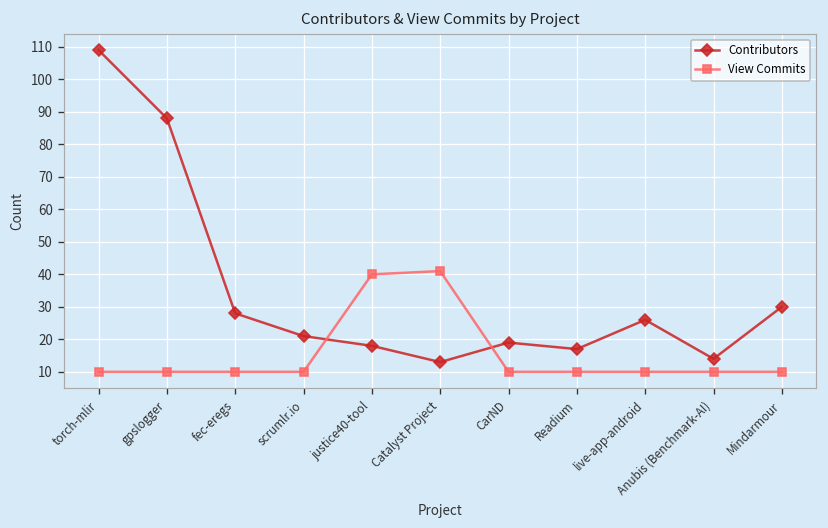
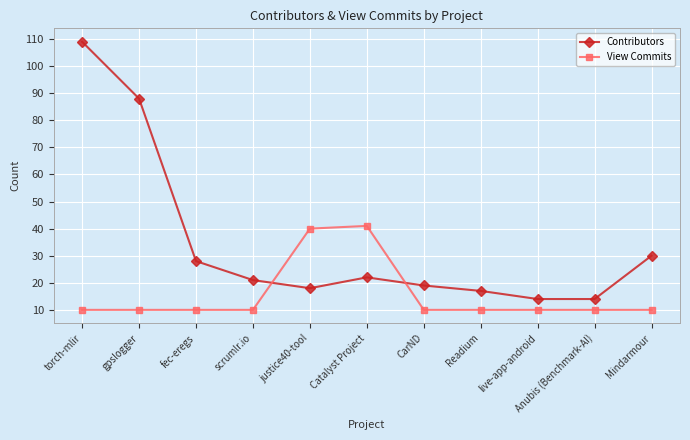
  {
    "Contributors": {
      "torch-mlir": 109,
      "gpslogger": 88,
      "fec-eregs": 28,
      "scrumlr.io": 21,
      "justice40-tool": 18,
-     "Catalyst Project": 13,
+     "Catalyst Project": 22,
      "CarND": 19,
      "Readium": 17,
-     "live-app-android": 26,
+     "live-app-android": 14,
      "Anubis (Benchmark-AI)": 14,
      "Mindarmour": 30
    },
    "View Commits": {
      "torch-mlir": 10,
      "gpslogger": 10,
      "fec-eregs": 10,
      "scrumlr.io": 10,
      "justice40-tool": 40,
      "Catalyst Project": 41,
      "CarND": 10,
      "Readium": 10,
      "live-app-android": 10,
      "Anubis (Benchmark-AI)": 10,
      "Mindarmour": 10
    }
  }
